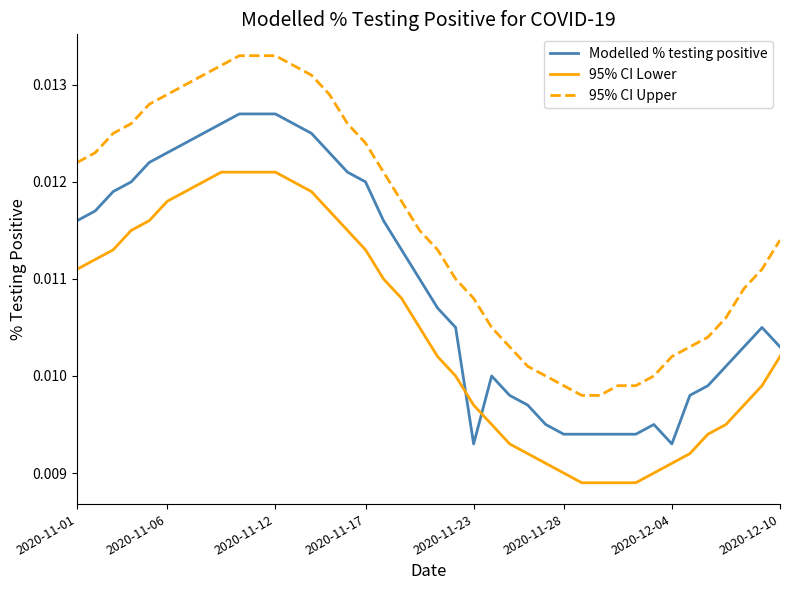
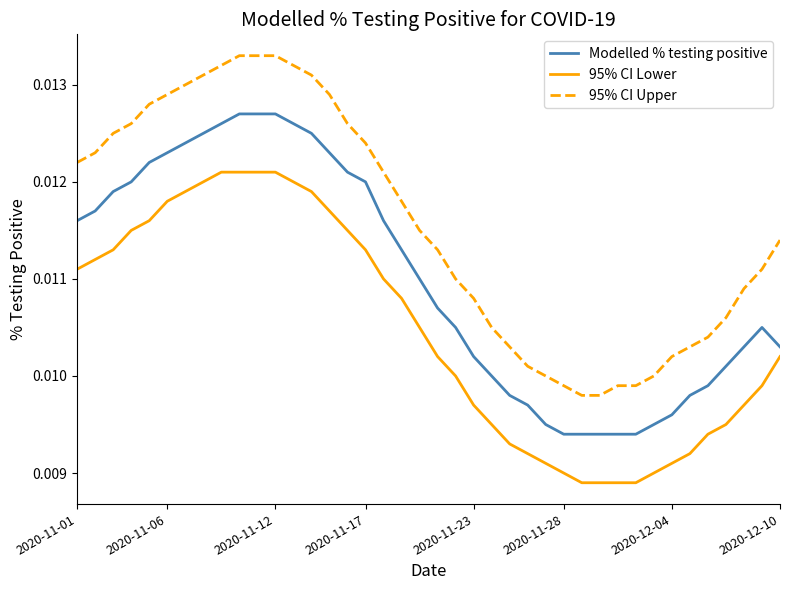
  {
    "Modelled % testing positive": {
      "2020-11-01": 0.0116,
      "2020-11-06": 0.0123,
      "2020-11-12": 0.0127,
      "2020-11-17": 0.0120,
-     "2020-11-23": 0.0093,
+     "2020-11-23": 0.0102,
      "2020-11-28": 0.0094,
-     "2020-12-04": 0.0093,
+     "2020-12-04": 0.0096,
      "2020-12-10": 0.0103
    }
  }
